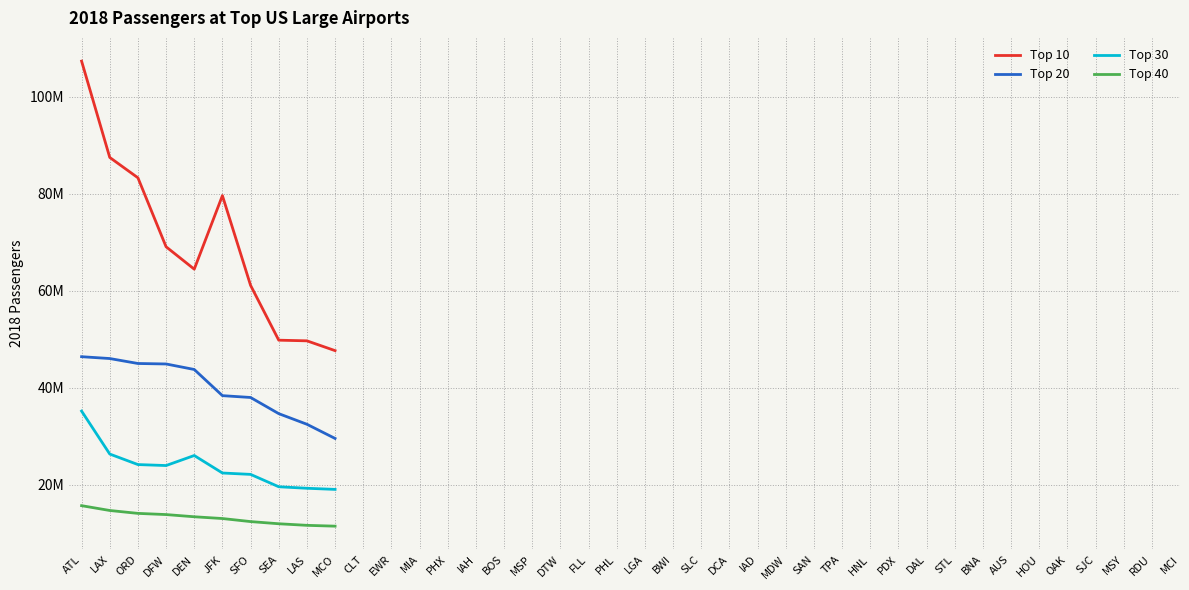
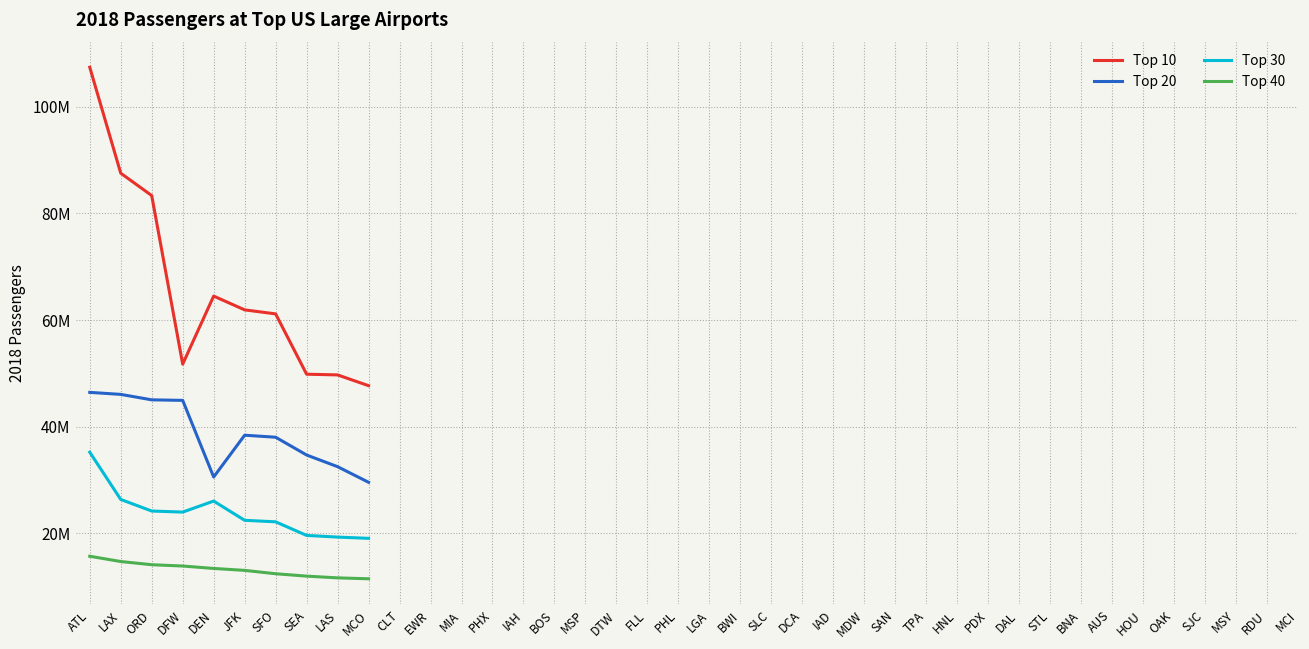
  {
    "Top 10": {
      "ATL": 107000000,
      "LAX": 88000000,
      "ORD": 83000000,
-     "DFW": 69000000,
+     "DFW": 52000000,
      "DEN": 64000000,
-     "JFK": 80000000,
+     "JFK": 62000000,
      "SFO": 61000000,
      "SEA": 50000000,
      "LAS": 50000000,
      "MCO": 48000000
    },
    "Top 20": {
      "ATL": 46000000,
      "LAX": 46000000,
      "ORD": 45000000,
      "DFW": 45000000,
-     "DEN": 44000000,
+     "DEN": 31000000,
      "JFK": 38000000,
      "SFO": 38000000,
      "SEA": 35000000,
      "LAS": 33000000,
      "MCO": 30000000
    },
    "Top 30": {
      "ATL": 35000000,
      "LAX": 26000000,
      "ORD": 24000000,
      "DFW": 24000000,
      "DEN": 26000000,
      "JFK": 22000000,
      "SFO": 22000000,
      "SEA": 20000000,
      "LAS": 19000000,
      "MCO": 19000000
    },
    "Top 40": {
      "ATL": 16000000,
      "LAX": 15000000,
      "ORD": 14000000,
      "DFW": 14000000,
      "DEN": 13000000,
      "JFK": 13000000,
      "SFO": 12000000,
      "SEA": 12000000,
      "LAS": 12000000,
      "MCO": 11000000
    }
  }
